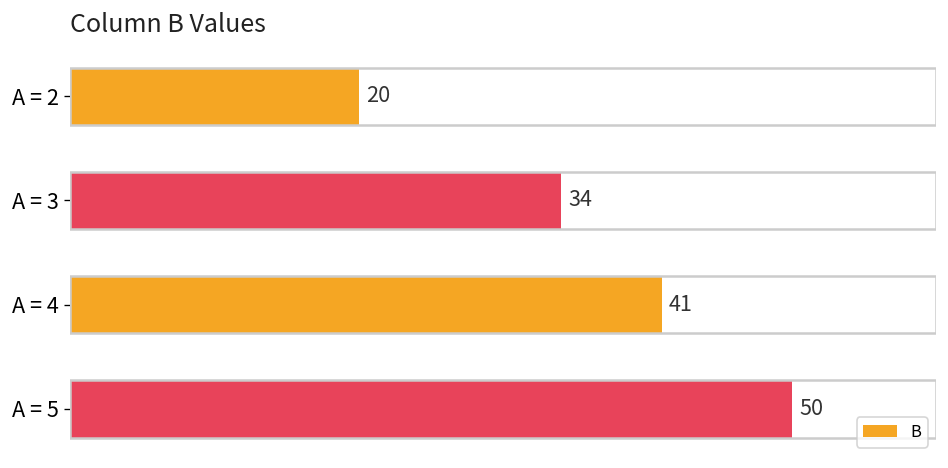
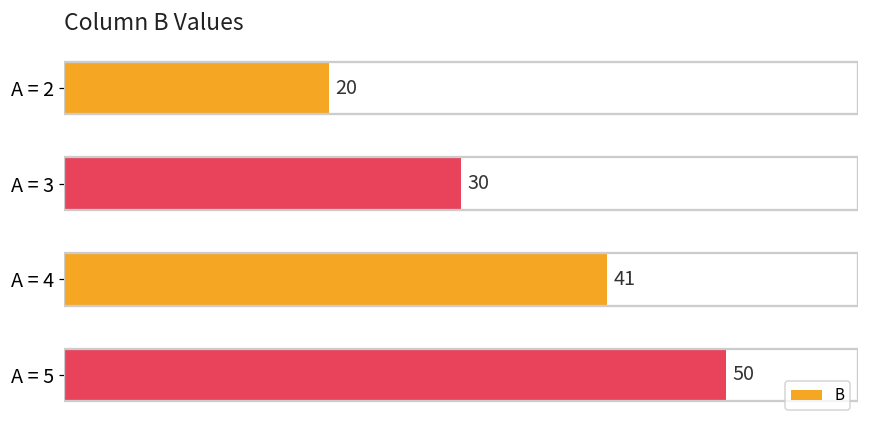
  {
    "A = 2": 20,
-   "A = 3": 34,
+   "A = 3": 30,
    "A = 4": 41,
    "A = 5": 50
  }
